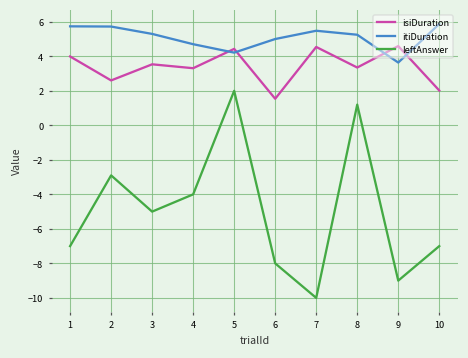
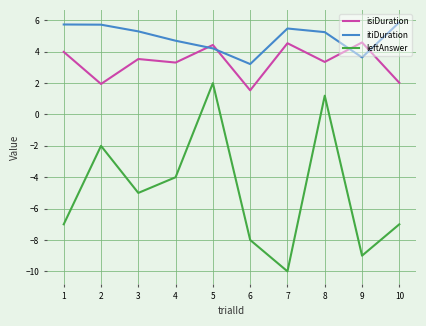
  {
    "isiDuration": {
      "1": 4.0,
-     "2": 2.6,
+     "2": 1.9,
      "3": 3.5,
      "4": 3.3,
      "5": 4.4,
      "6": 1.5,
      "7": 4.5,
      "8": 3.4,
      "10": 2.0
    },
    "itiDuration": {
      "1": 5.7,
      "2": 5.7,
      "3": 5.3,
      "4": 4.7,
      "5": 4.2,
-     "6": 5.0,
+     "6": 3.2,
      "7": 5.5,
      "8": 5.3,
      "9": 3.6
    },
    "leftAnswer": {
      "1": -7.0,
-     "2": -2.9,
+     "2": -2.0,
      "3": -5.0,
      "4": -4.0,
      "5": 2.0,
      "6": -8.0,
      "7": -10.0,
      "8": 1.2,
      "9": -9.0,
      "10": -7.0
    }
  }
